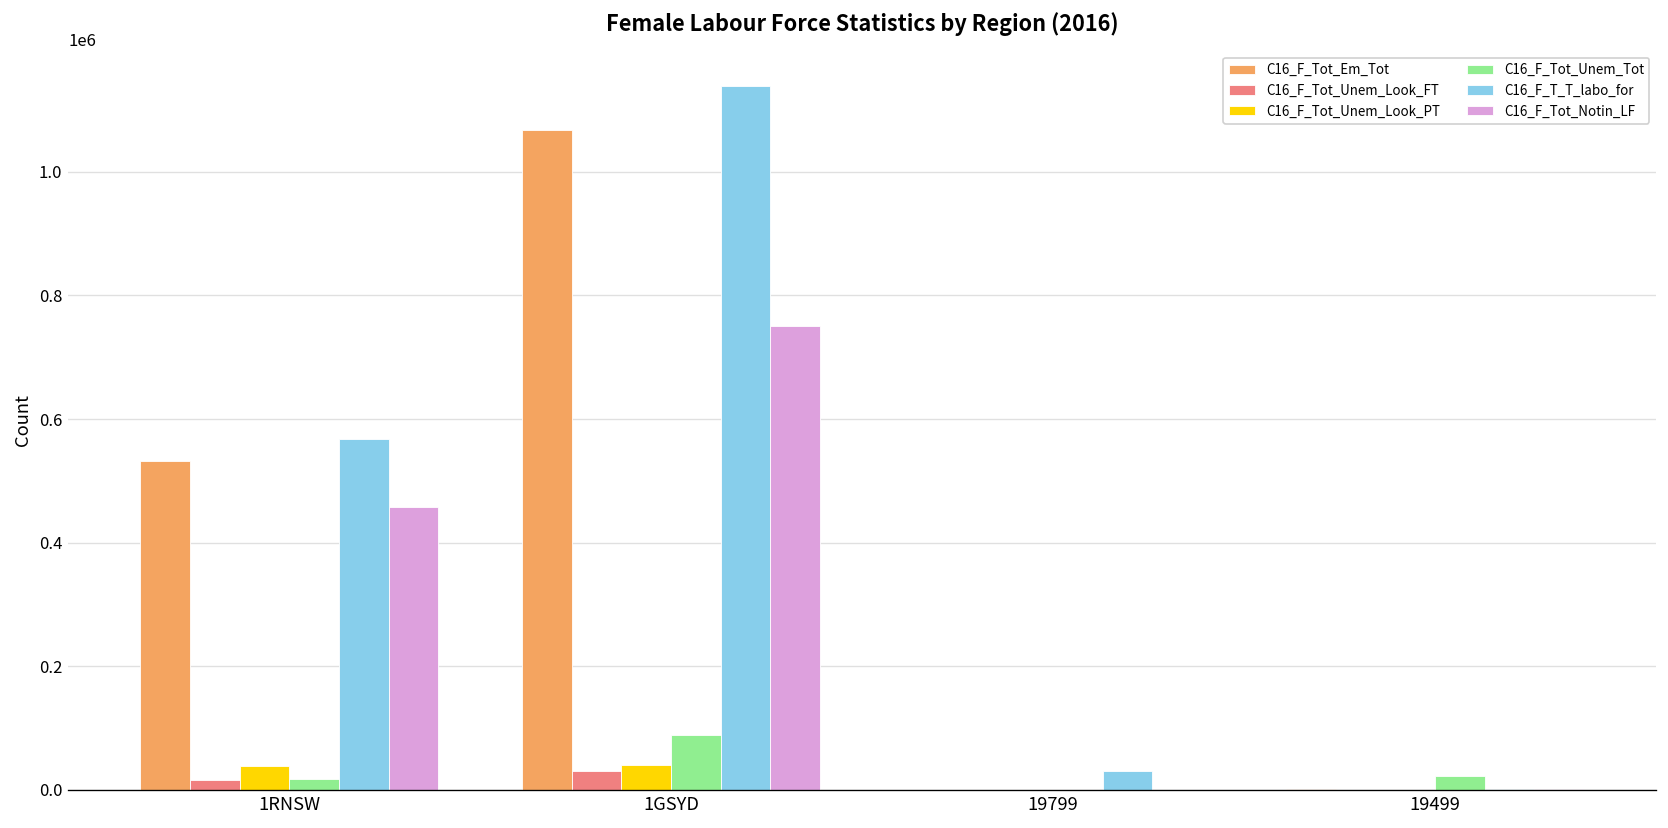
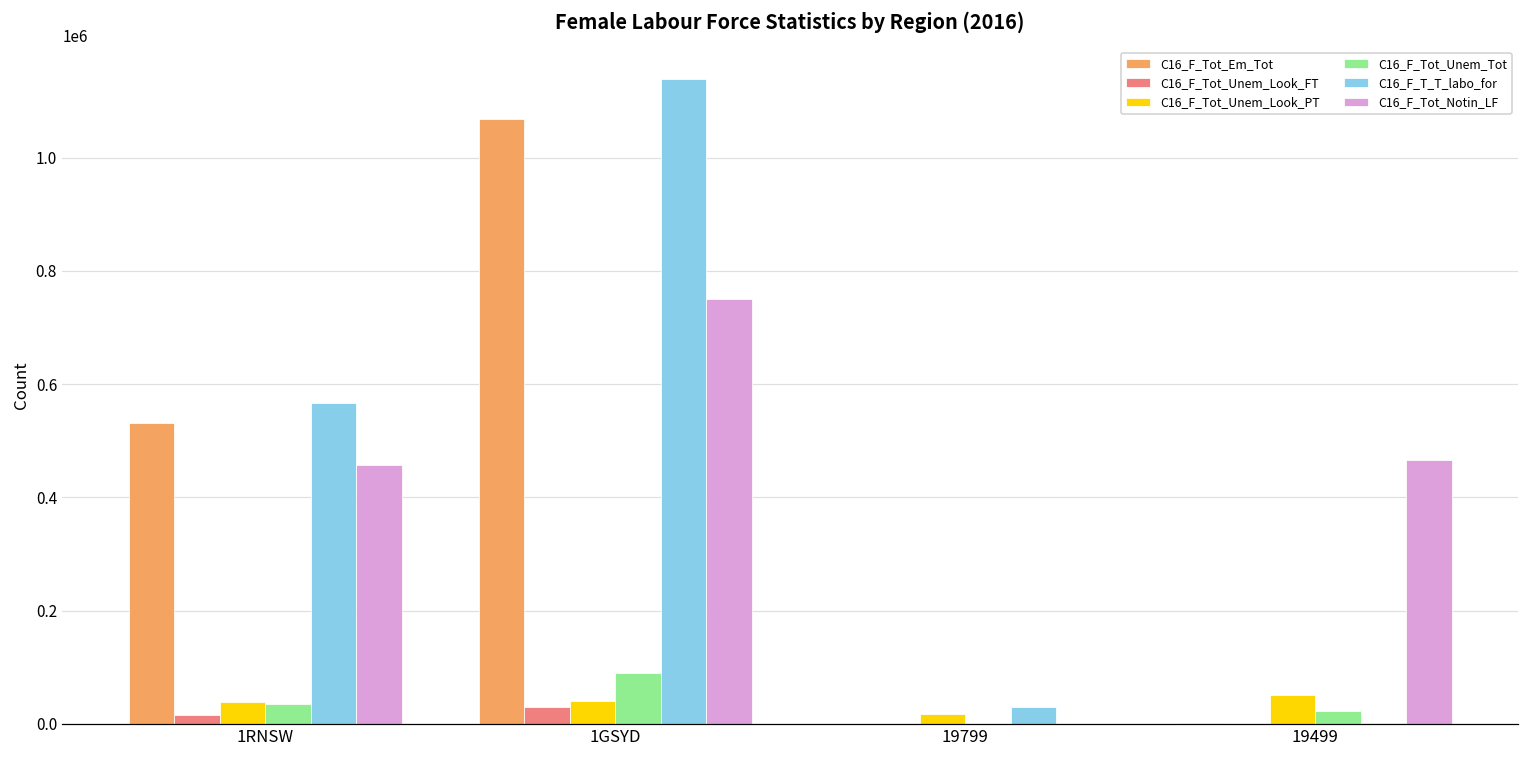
  {
    "C16_F_Tot_Unem_Look_PT": {
      "1RNSW": 40000,
      "1GSYD": 40000,
-     "19799": 0,
-     "19499": 0
+     "19799": 20000,
+     "19499": 50000
    },
    "C16_F_Tot_Unem_Tot": {
-     "1RNSW": 20000,
+     "1RNSW": 40000,
      "1GSYD": 90000,
      "19499": 20000
    },
    "C16_F_T_T_labo_for": {
      "1RNSW": 570000,
      "1GSYD": 1140000,
      "19799": 30000
    },
    "C16_F_Tot_Notin_LF": {
      "1RNSW": 460000,
      "1GSYD": 750000,
-     "19499": 0
+     "19499": 470000
    }
  }
